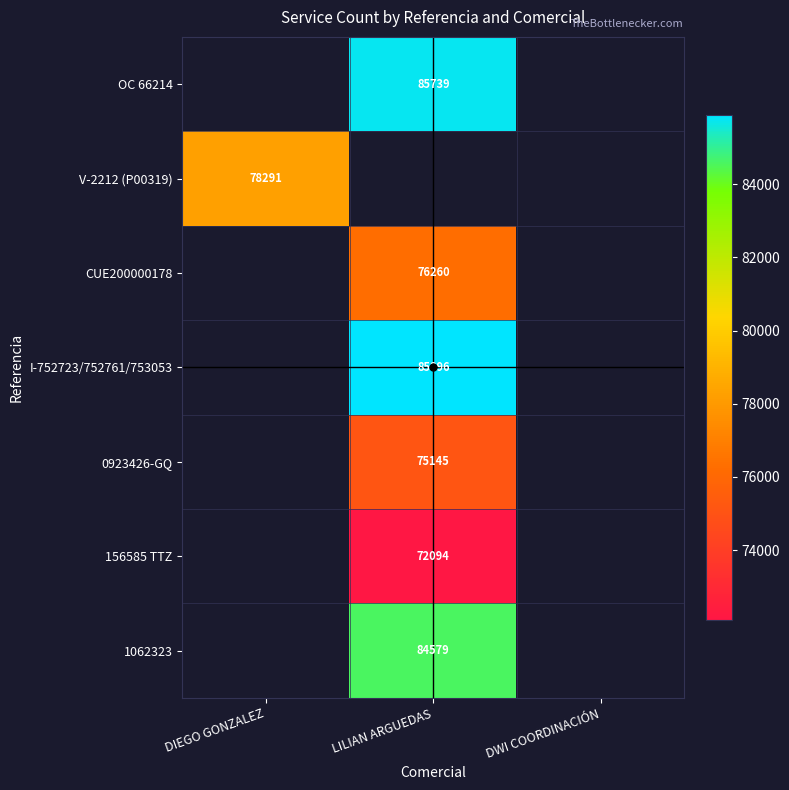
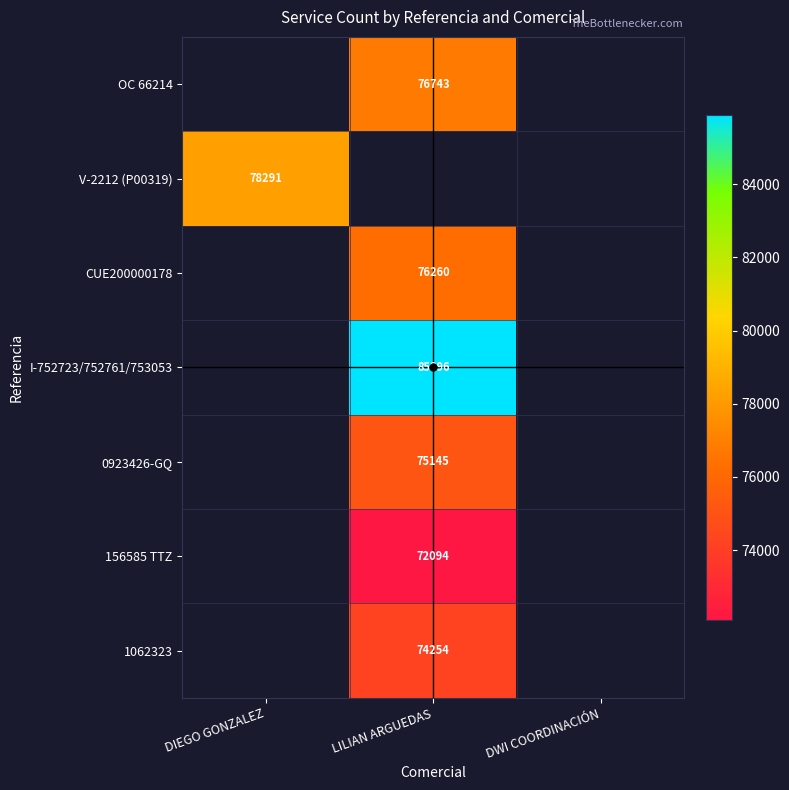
  {
    "OC 66214": {
-     "LILIAN ARGUEDAS": 85739
+     "LILIAN ARGUEDAS": 76743
    },
    "V-2212 (P00319)": {
      "DIEGO GONZALEZ": 78291
    },
    "CUE200000178": {
      "LILIAN ARGUEDAS": 76260
    },
    "0923426-GQ": {
      "LILIAN ARGUEDAS": 75145
    },
    "156585 TTZ": {
      "LILIAN ARGUEDAS": 72094
    },
    "1062323": {
-     "LILIAN ARGUEDAS": 84579
+     "LILIAN ARGUEDAS": 74254
    }
  }
